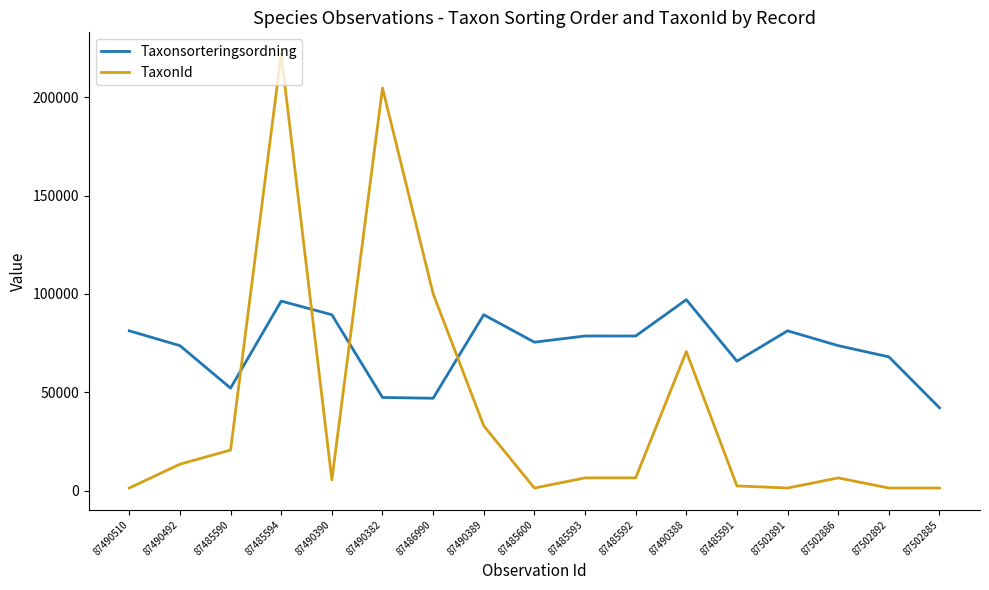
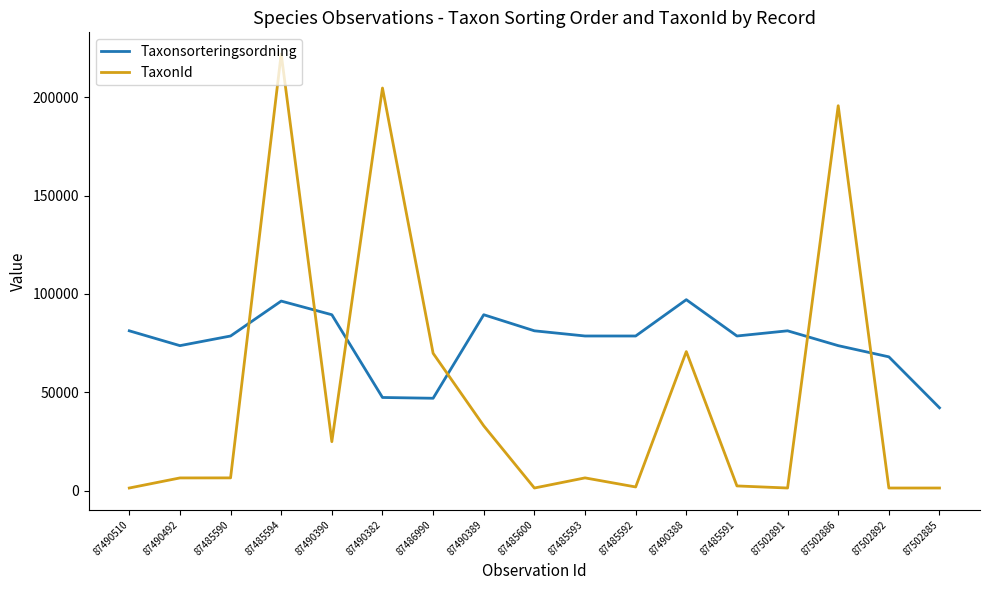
  {
    "Taxonsorteringsordning": {
      "87490510": 81000,
      "87490492": 74000,
-     "87485590": 52000,
+     "87485590": 79000,
      "87485594": 96000,
      "87490390": 89000,
      "87490382": 47000,
      "87486990": 47000,
      "87490389": 89000,
-     "87485600": 75000,
+     "87485600": 81000,
      "87485593": 79000,
      "87485592": 79000,
      "87490388": 97000,
-     "87485591": 66000,
+     "87485591": 79000,
      "87502891": 81000,
      "87502886": 74000,
      "87502892": 68000,
      "87502885": 42000
    },
    "TaxonId": {
      "87490510": 1000,
-     "87490492": 13000,
-     "87485590": 21000,
-     "87490390": 5000,
+     "87490492": 6000,
+     "87485590": 6000,
+     "87490390": 25000,
      "87490382": 205000,
-     "87486990": 100000,
+     "87486990": 70000,
      "87490389": 33000,
      "87485600": 1000,
      "87485593": 6000,
-     "87485592": 6000,
+     "87485592": 2000,
      "87490388": 71000,
      "87485591": 2000,
      "87502891": 1000,
-     "87502886": 6000,
+     "87502886": 196000,
      "87502892": 1000,
      "87502885": 1000
    }
  }
